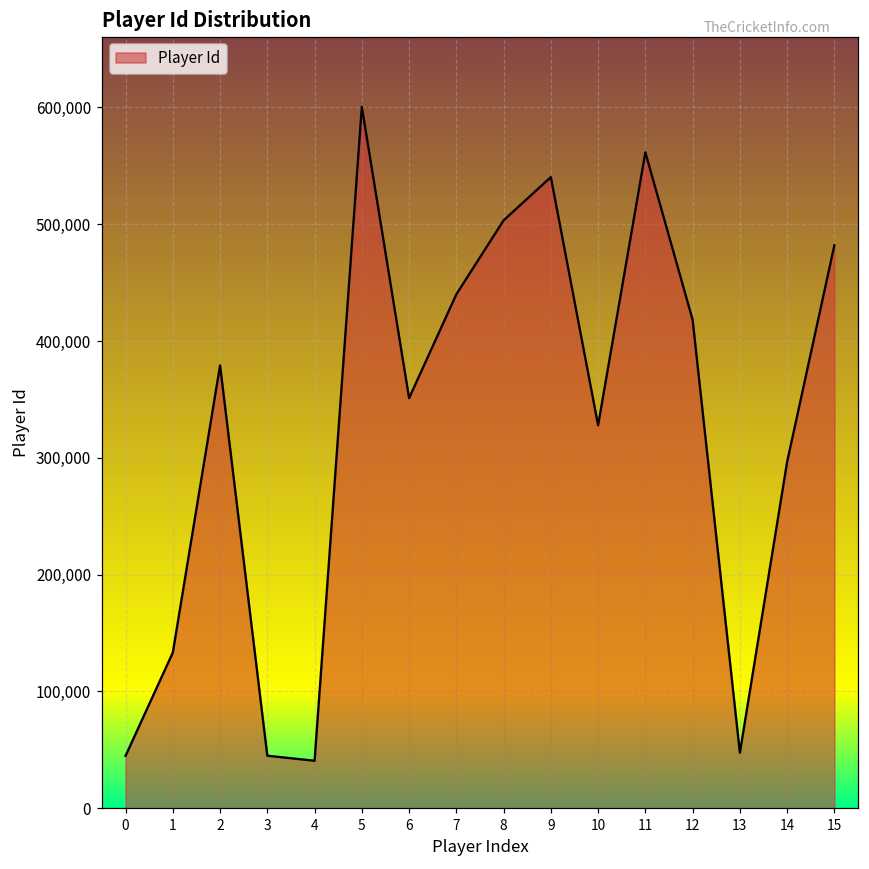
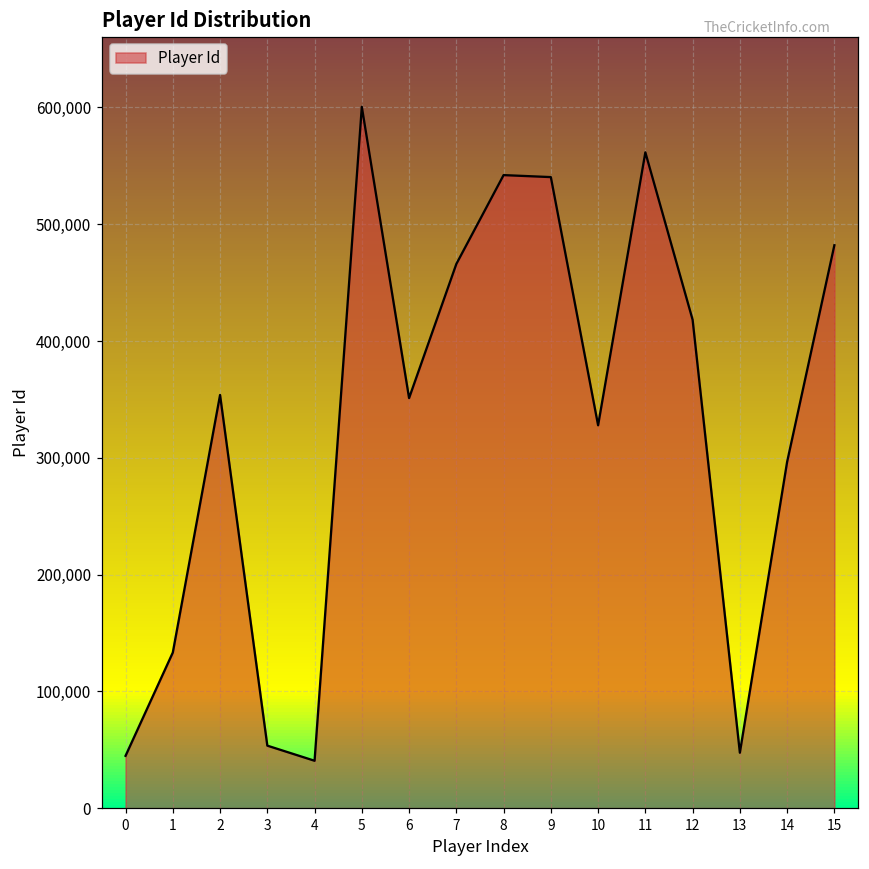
  {
    "0": "45,000",
    "1": "133,000",
-   "2": "379,000",
-   "3": "45,000",
+   "2": "354,000",
+   "3": "54,000",
    "4": "41,000",
    "5": "600,000",
    "6": "351,000",
-   "7": "440,000",
-   "8": "503,000",
+   "7": "466,000",
+   "8": "542,000",
    "9": "540,000",
    "10": "328,000",
    "11": "562,000",
    "12": "418,000",
    "13": "47,000",
    "14": "297,000",
    "15": "482,000"
  }
